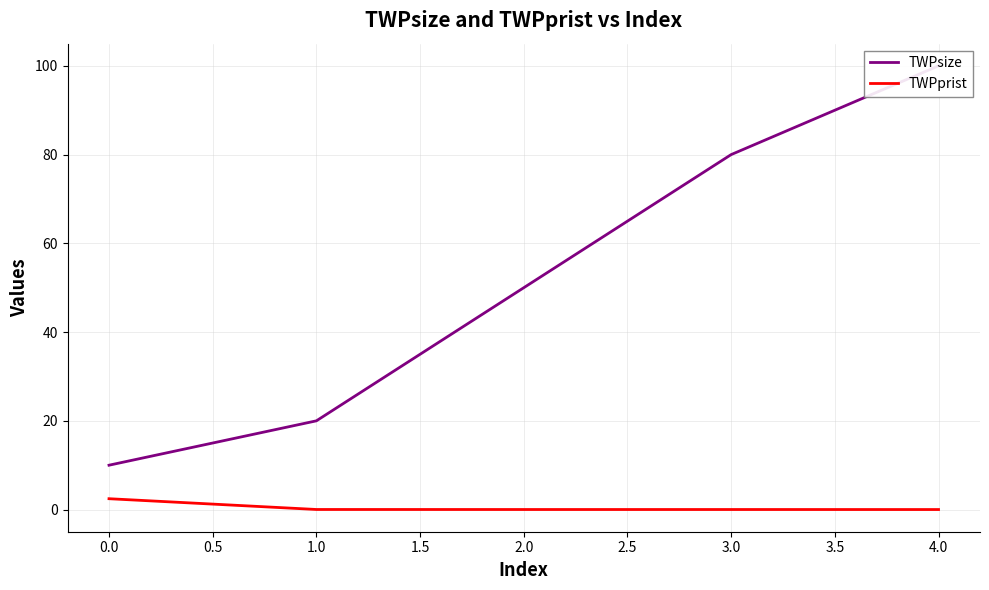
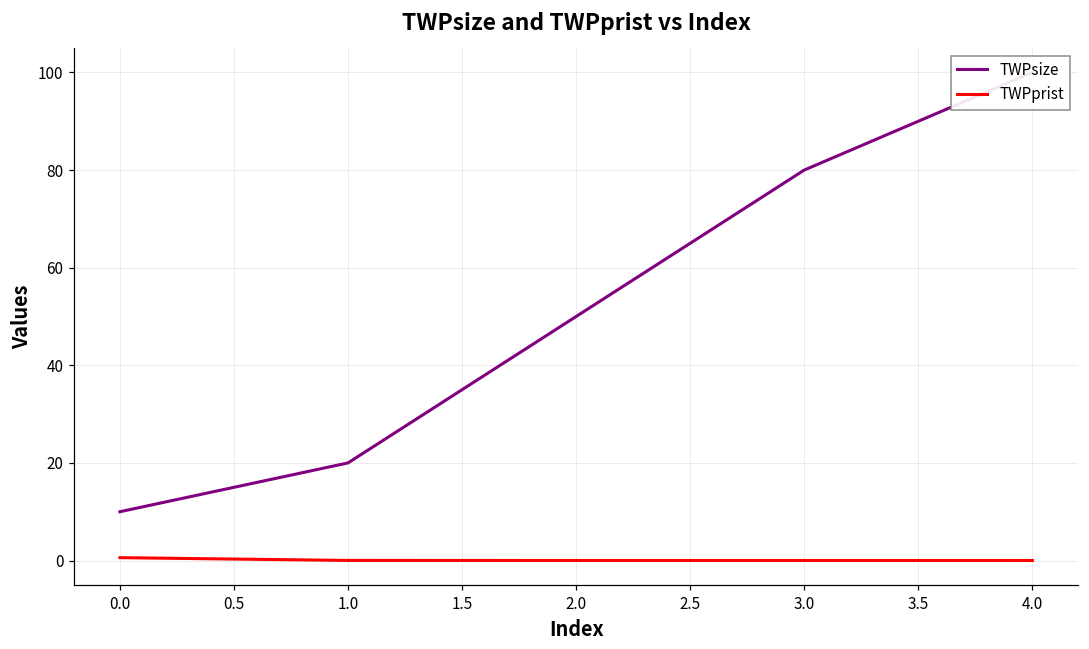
  {
    "TWPsize": {
      "0.0": 10,
      "1.0": 20,
      "2.0": 50,
      "3.0": 80
    },
    "TWPprist": {
-     "0.0": 2,
+     "0.0": 1,
      "1.0": 0,
      "2.0": 0,
      "3.0": 0,
      "4.0": 0
    }
  }
